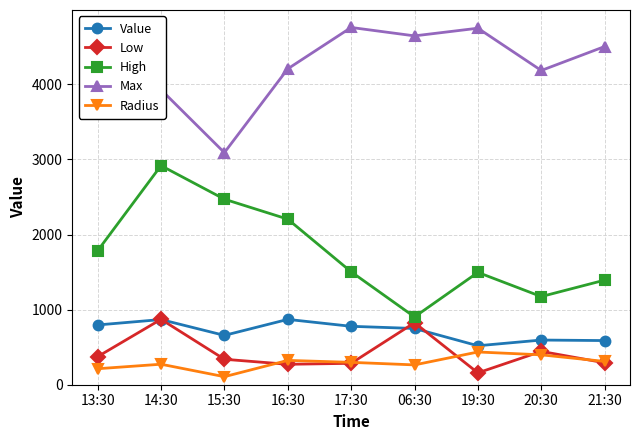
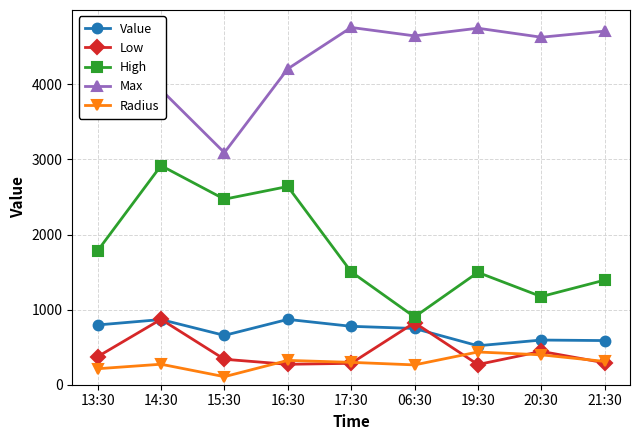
  {
    "Value": {
      "13:30": 800,
      "15:30": 700,
      "16:30": 900,
      "17:30": 800,
      "06:30": 700,
      "19:30": 500,
      "20:30": 600,
      "21:30": 600
    },
    "Low": {
      "13:30": 400,
      "15:30": 300,
      "16:30": 300,
      "06:30": 800,
-     "19:30": 200,
+     "19:30": 300,
      "20:30": 400
    },
    "High": {
      "13:30": 1800,
      "14:30": 2900,
      "15:30": 2500,
-     "16:30": 2200,
+     "16:30": 2600,
      "17:30": 1500,
      "06:30": 900,
      "19:30": 1500,
      "20:30": 1200,
      "21:30": 1400
    },
    "Max": {
      "15:30": 3100,
      "16:30": 4200,
      "17:30": 4800,
      "06:30": 4600,
      "19:30": 4700,
-     "20:30": 4200,
-     "21:30": 4500
+     "20:30": 4600,
+     "21:30": 4700
    },
    "Radius": {
      "13:30": 200,
      "14:30": 300,
      "15:30": 100,
      "16:30": 300,
      "06:30": 300,
      "19:30": 400,
      "20:30": 400
    }
  }
